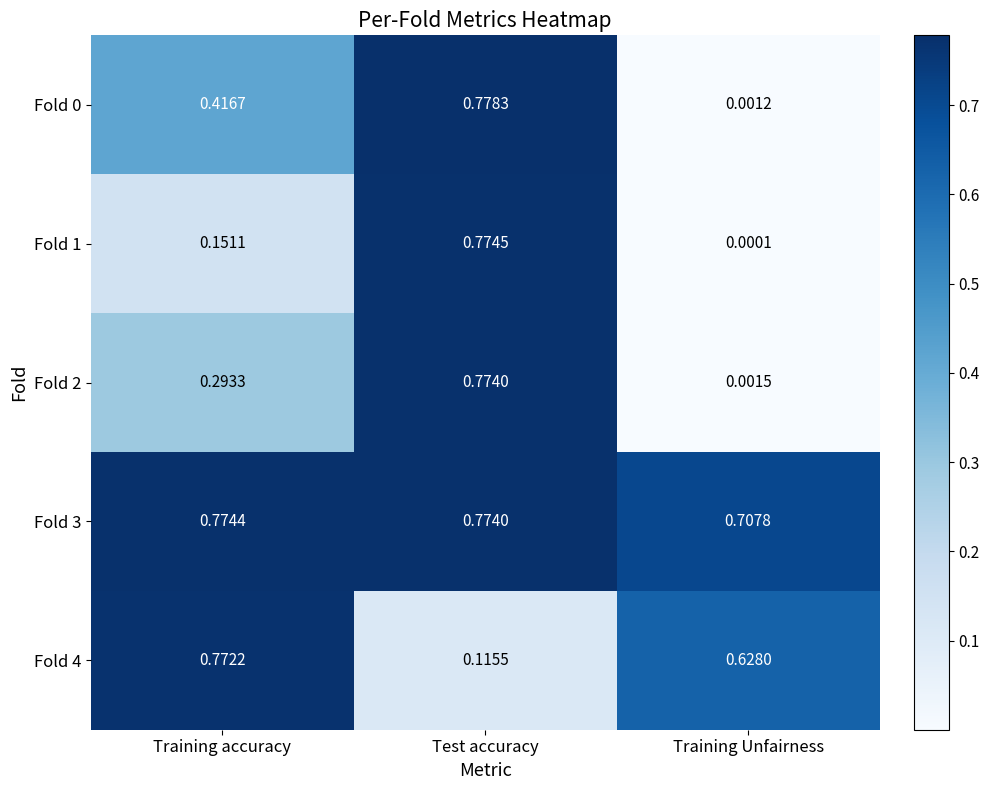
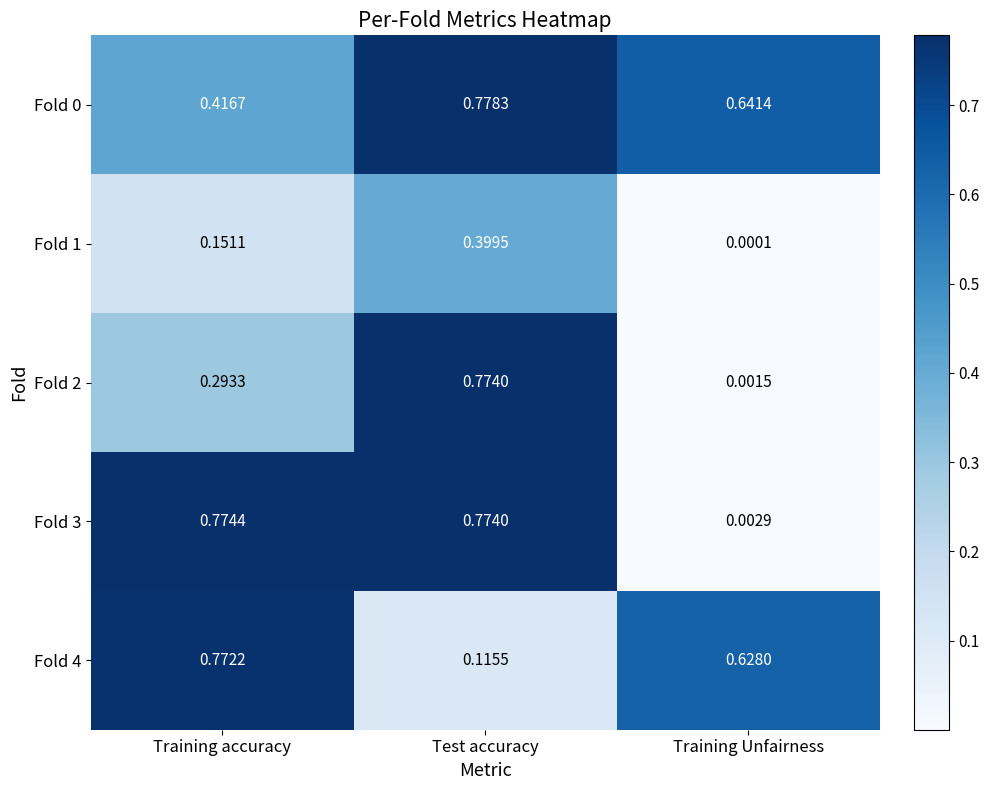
  {
    "Fold 0": {
      "Training accuracy": 0.4167,
      "Test accuracy": 0.7783,
-     "Training Unfairness": 0.0012
+     "Training Unfairness": 0.6414
    },
    "Fold 1": {
      "Training accuracy": 0.1511,
-     "Test accuracy": 0.7745,
+     "Test accuracy": 0.3995,
      "Training Unfairness": 0.0001
    },
    "Fold 2": {
      "Training accuracy": 0.2933,
      "Test accuracy": 0.7740,
      "Training Unfairness": 0.0015
    },
    "Fold 3": {
      "Training accuracy": 0.7744,
      "Test accuracy": 0.7740,
-     "Training Unfairness": 0.7078
+     "Training Unfairness": 0.0029
    },
    "Fold 4": {
      "Training accuracy": 0.7722,
      "Test accuracy": 0.1155,
      "Training Unfairness": 0.6280
    }
  }
